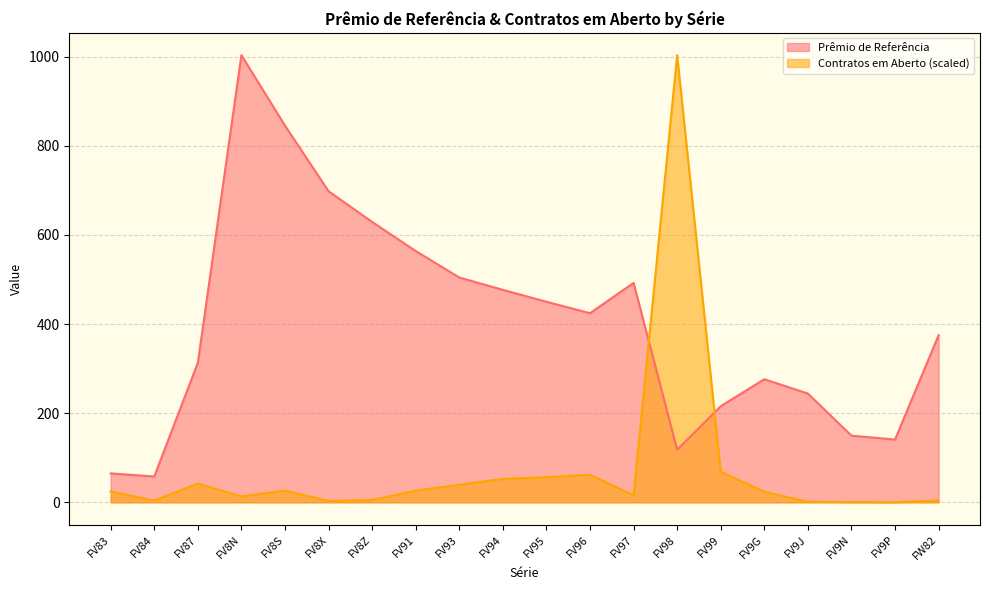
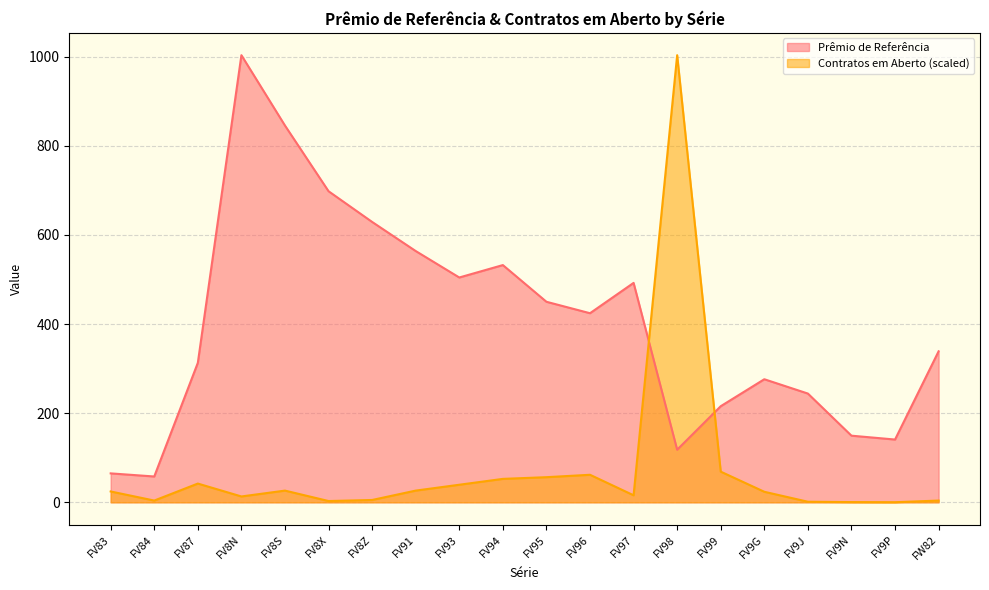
  {
    "Prêmio de Referência": {
      "FV83": 60,
      "FV84": 60,
      "FV87": 310,
      "FV8N": 1000,
      "FV8S": 850,
      "FV8X": 700,
      "FV8Z": 630,
      "FV91": 560,
      "FV93": 500,
-     "FV94": 480,
+     "FV94": 530,
      "FV95": 450,
      "FV96": 420,
      "FV97": 490,
      "FV98": 120,
      "FV99": 220,
      "FV9G": 280,
      "FV9J": 240,
      "FV9N": 150,
      "FV9P": 140,
-     "FW82": 380
+     "FW82": 340
    },
    "Contratos em Aberto (scaled)": {
      "FV83": 20,
      "FV84": 0,
      "FV87": 40,
      "FV8N": 10,
      "FV8S": 30,
      "FV8X": 0,
      "FV8Z": 10,
      "FV91": 30,
      "FV93": 40,
      "FV94": 50,
      "FV95": 60,
      "FV96": 60,
      "FV97": 20,
      "FV98": 1000,
      "FV99": 70,
      "FV9G": 20,
      "FV9J": 0,
      "FV9N": 0,
      "FV9P": 0,
      "FW82": 0
    }
  }
